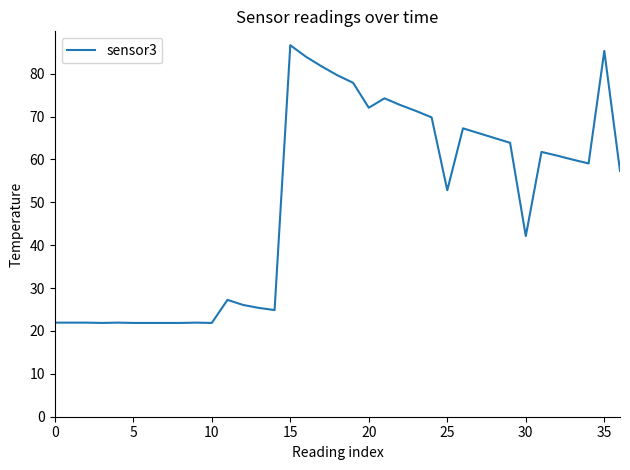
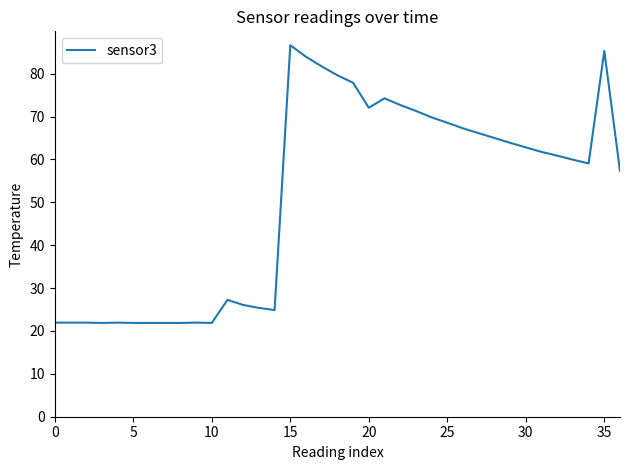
  {
    "0": 22,
    "5": 22,
    "10": 22,
    "15": 87,
    "20": 72,
-   "25": 53,
-   "30": 42,
+   "25": 69,
+   "30": 63,
    "35": 85
  }
